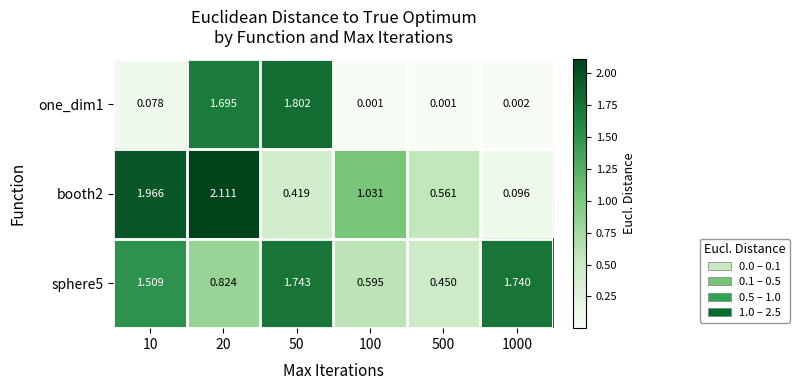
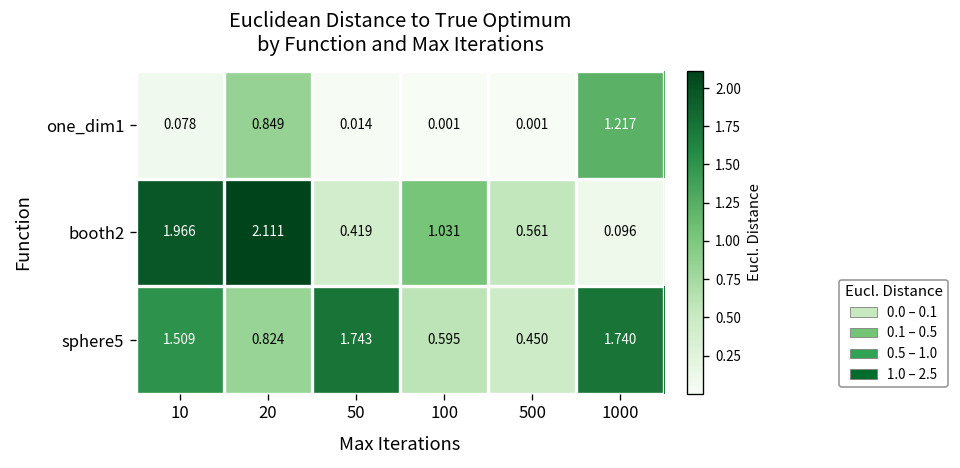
  {
    "one_dim1": {
      "10": 0.078,
-     "20": 1.695,
-     "50": 1.802,
+     "20": 0.849,
+     "50": 0.014,
      "100": 0.001,
      "500": 0.001,
-     "1000": 0.002
+     "1000": 1.217
    },
    "booth2": {
      "10": 1.966,
      "20": 2.111,
      "50": 0.419,
      "100": 1.031,
      "500": 0.561,
      "1000": 0.096
    },
    "sphere5": {
      "10": 1.509,
      "20": 0.824,
      "50": 1.743,
      "100": 0.595,
      "500": 0.450,
      "1000": 1.740
    }
  }
